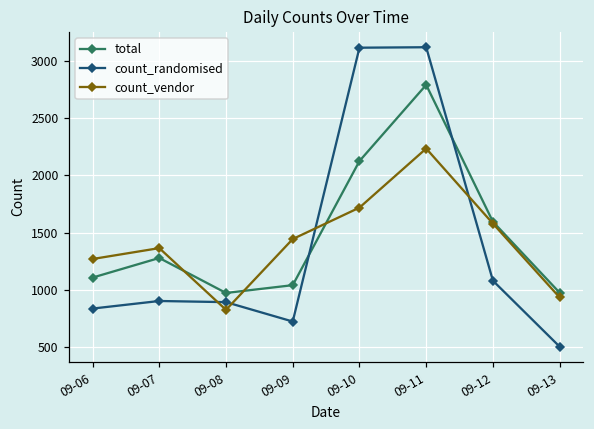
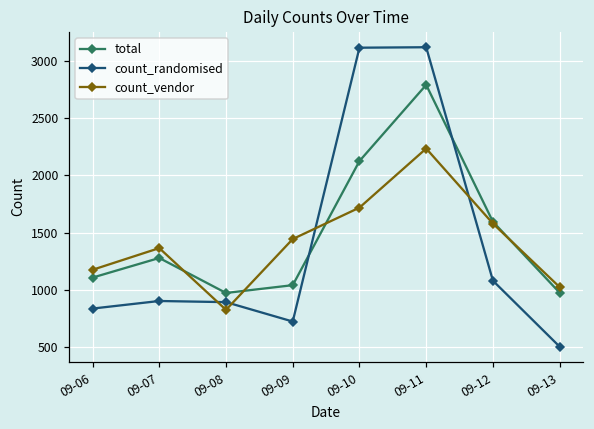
  {
    "count_vendor": {
-     "09-06": 1270,
+     "09-06": 1180,
      "09-07": 1370,
      "09-08": 830,
      "09-09": 1440,
      "09-10": 1720,
      "09-11": 2230,
-     "09-13": 940
+     "09-13": 1030
    }
  }
